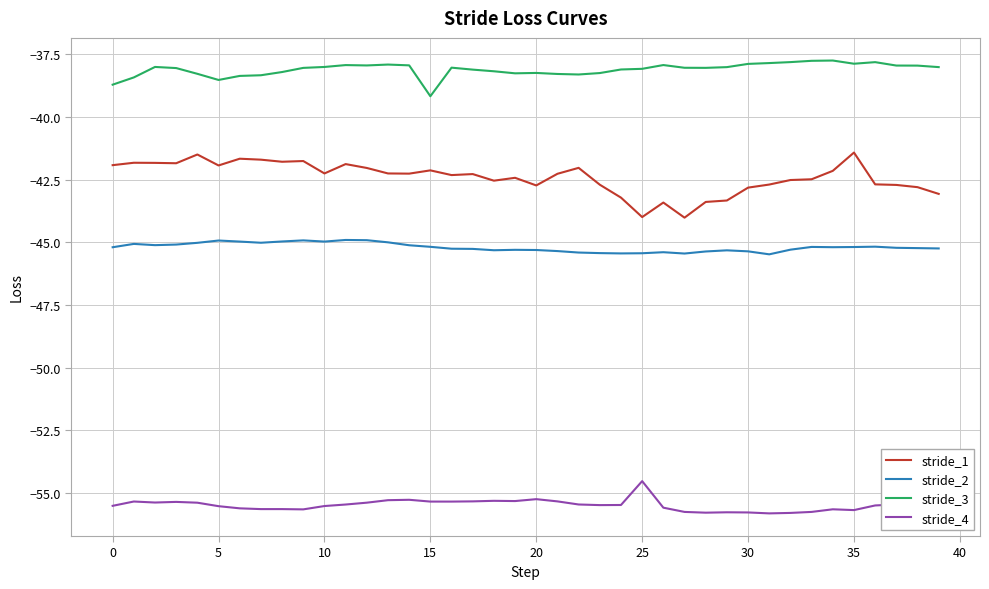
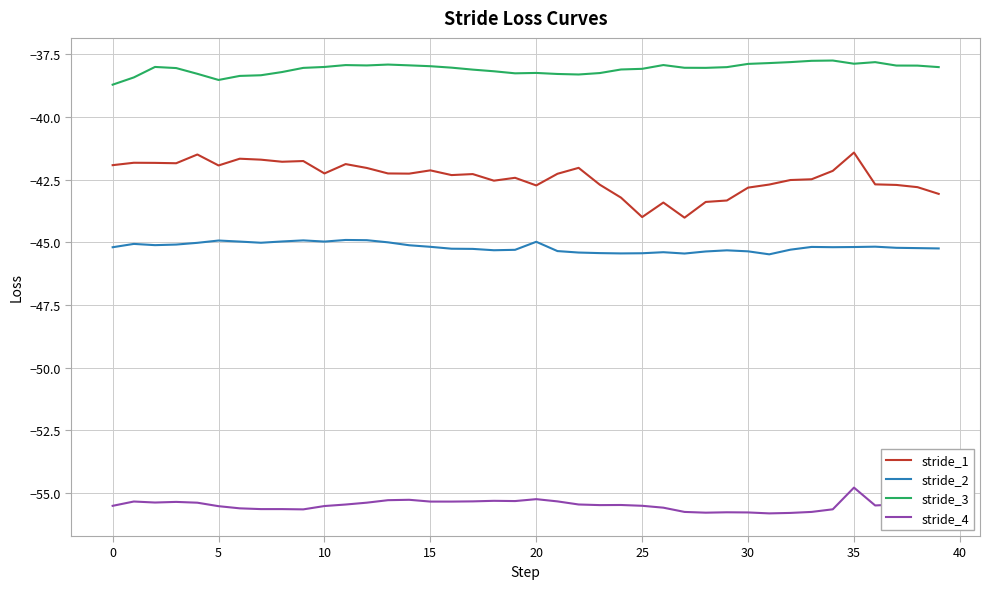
  {
    "stride_1": {
      "0": -41.9,
      "5": -41.9,
      "10": -42.3,
      "15": -42.1,
      "20": -42.7,
      "25": -44.0,
      "30": -42.8,
      "35": -41.4
    },
    "stride_2": {
      "0": -45.2,
      "5": -44.9,
      "10": -45.0,
      "15": -45.2,
-     "20": -45.3,
+     "20": -45.0,
      "25": -45.4,
      "30": -45.4,
      "35": -45.2
    },
    "stride_3": {
      "0": -38.7,
      "5": -38.5,
      "10": -38.0,
-     "15": -39.2,
+     "15": -38.0,
      "20": -38.2,
      "25": -38.1,
      "30": -37.9,
      "35": -37.9
    },
    "stride_4": {
      "0": -55.5,
      "5": -55.5,
      "10": -55.5,
      "15": -55.3,
      "20": -55.2,
-     "25": -54.5,
+     "25": -55.5,
      "30": -55.8,
-     "35": -55.7
+     "35": -54.8
    }
  }
